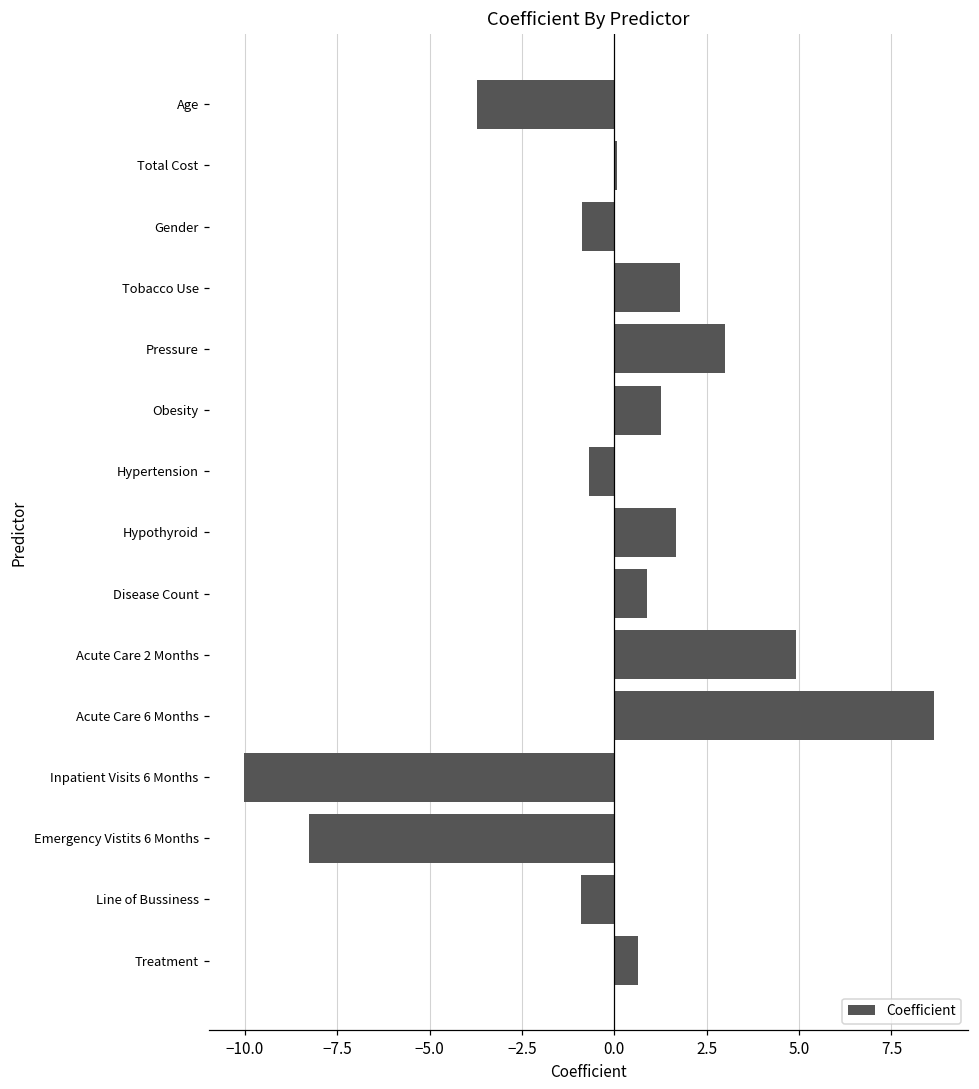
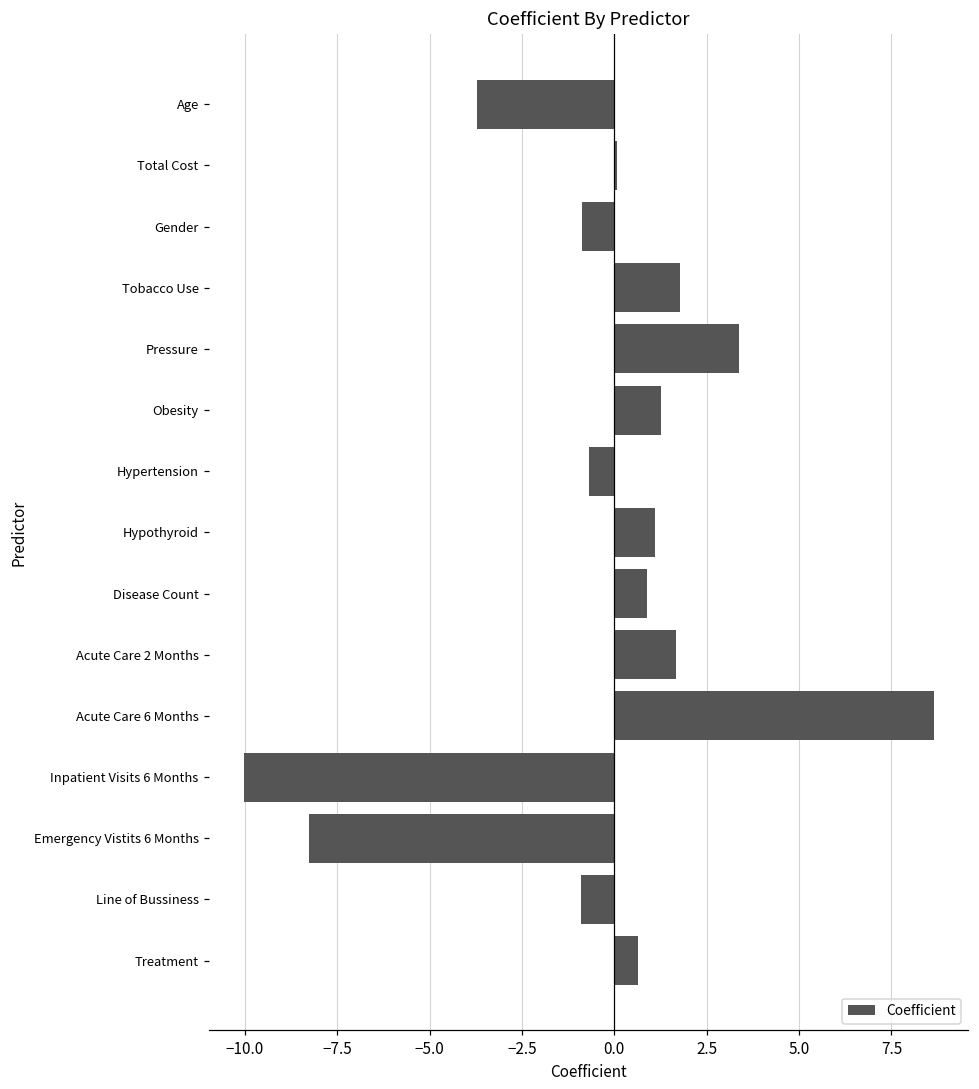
  {
    "Age": -3.7,
    "Gender": -0.9,
    "Tobacco Use": 1.8,
-   "Pressure": 3.0,
+   "Pressure": 3.4,
    "Obesity": 1.3,
    "Hypertension": -0.7,
-   "Hypothyroid": 1.7,
+   "Hypothyroid": 1.1,
    "Disease Count": 0.9,
-   "Acute Care 2 Months": 4.9,
+   "Acute Care 2 Months": 1.7,
    "Acute Care 6 Months": 8.6,
    "Inpatient Visits 6 Months": -10.0,
    "Emergency Vistits 6 Months": -8.3,
    "Line of Bussiness": -0.9,
    "Treatment": 0.6
  }
